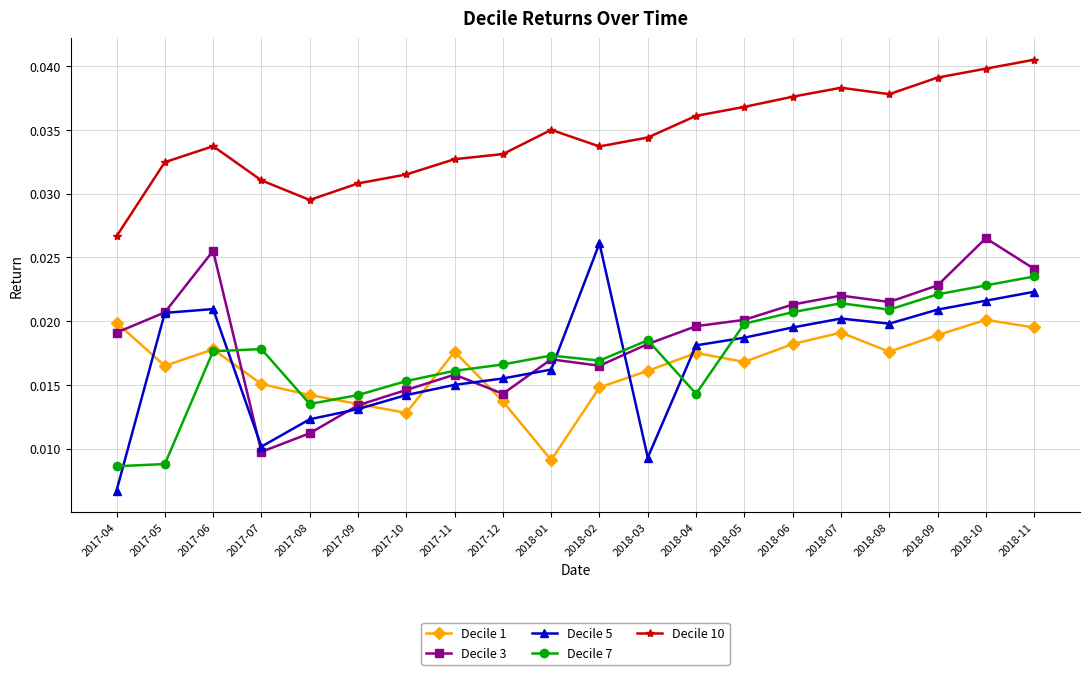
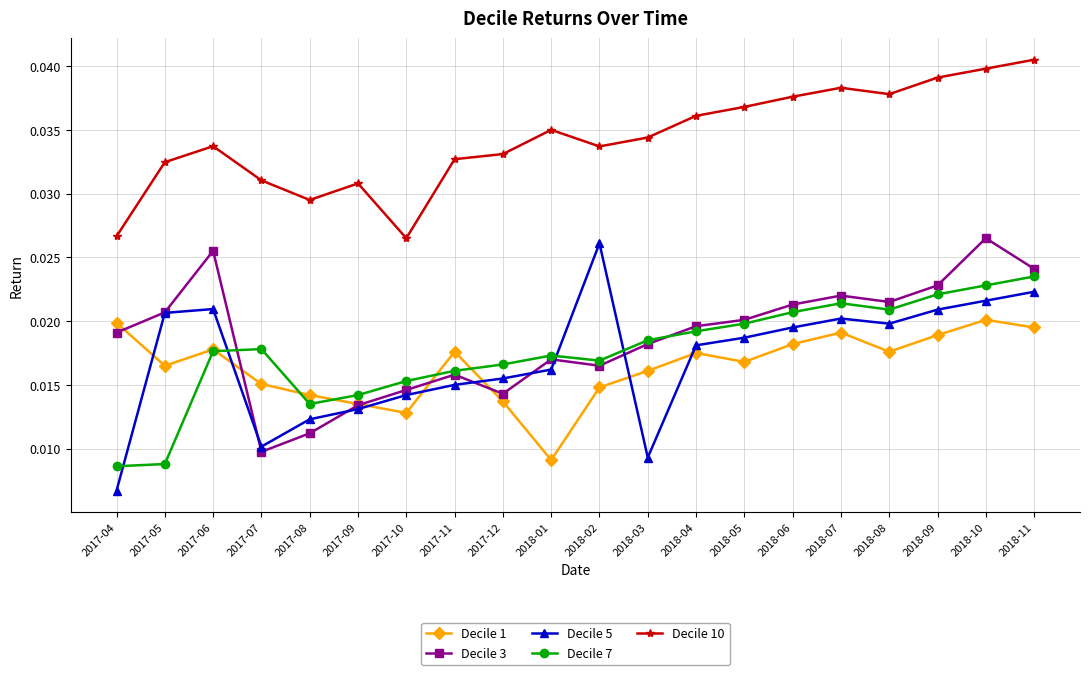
  {
    "Decile 1": {
      "2017-04": 0.0199,
      "2017-05": 0.0165,
      "2017-07": 0.0151,
      "2017-08": 0.0142,
      "2017-10": 0.0128,
      "2017-11": 0.0176,
      "2017-12": 0.0137,
      "2018-01": 0.0091,
      "2018-02": 0.0148,
      "2018-03": 0.0161,
      "2018-04": 0.0175,
      "2018-05": 0.0168,
      "2018-06": 0.0182,
      "2018-07": 0.0191,
      "2018-08": 0.0176,
      "2018-09": 0.0189,
      "2018-10": 0.0201,
      "2018-11": 0.0195
    },
    "Decile 3": {
      "2017-04": 0.0191,
      "2017-06": 0.0255,
      "2017-07": 0.0097,
      "2017-08": 0.0112,
      "2017-10": 0.0146,
      "2017-11": 0.0158,
      "2017-12": 0.0143,
      "2018-01": 0.0170,
      "2018-02": 0.0165,
      "2018-03": 0.0182,
      "2018-04": 0.0196,
      "2018-05": 0.0201,
      "2018-06": 0.0213,
      "2018-07": 0.0220,
      "2018-08": 0.0215,
      "2018-09": 0.0228,
      "2018-10": 0.0265,
      "2018-11": 0.0241
    },
    "Decile 5": {
      "2017-04": 0.0067,
      "2017-06": 0.0209,
      "2017-07": 0.0102,
      "2017-08": 0.0123,
      "2017-09": 0.0131,
      "2017-10": 0.0142,
      "2017-11": 0.0150,
      "2017-12": 0.0155,
      "2018-01": 0.0162,
      "2018-02": 0.0261,
      "2018-03": 0.0093,
      "2018-04": 0.0181,
      "2018-05": 0.0187,
      "2018-06": 0.0195,
      "2018-07": 0.0202,
      "2018-08": 0.0198,
      "2018-09": 0.0209,
      "2018-10": 0.0216,
      "2018-11": 0.0223
    },
    "Decile 7": {
      "2017-04": 0.0086,
      "2017-05": 0.0088,
      "2017-07": 0.0178,
      "2017-08": 0.0135,
      "2017-09": 0.0142,
      "2017-10": 0.0153,
      "2017-11": 0.0161,
      "2017-12": 0.0166,
      "2018-01": 0.0173,
      "2018-02": 0.0169,
      "2018-03": 0.0185,
-     "2018-04": 0.0143,
+     "2018-04": 0.0192,
      "2018-05": 0.0198,
      "2018-06": 0.0207,
      "2018-07": 0.0214,
      "2018-08": 0.0209,
      "2018-09": 0.0221,
      "2018-10": 0.0228,
      "2018-11": 0.0235
    },
    "Decile 10": {
      "2017-04": 0.0267,
      "2017-05": 0.0325,
      "2017-06": 0.0337,
      "2017-07": 0.0310,
      "2017-08": 0.0295,
      "2017-09": 0.0308,
-     "2017-10": 0.0315,
+     "2017-10": 0.0265,
      "2017-11": 0.0327,
      "2017-12": 0.0331,
      "2018-01": 0.0350,
      "2018-02": 0.0337,
      "2018-03": 0.0344,
      "2018-04": 0.0361,
      "2018-05": 0.0368,
      "2018-06": 0.0376,
      "2018-07": 0.0383,
      "2018-08": 0.0378,
      "2018-09": 0.0391,
      "2018-10": 0.0398,
      "2018-11": 0.0405
    }
  }
